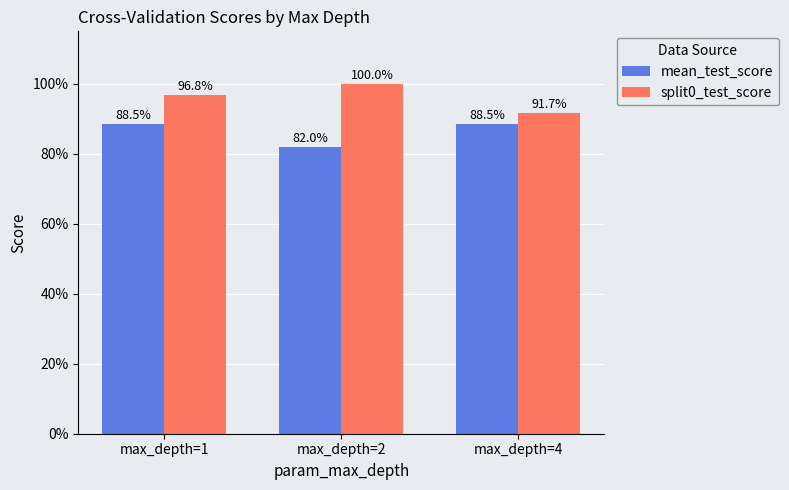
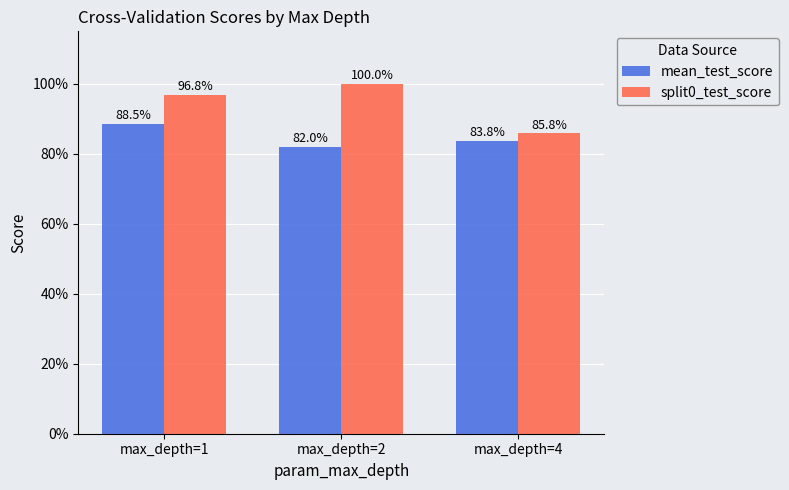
  {
    "mean_test_score": {
      "max_depth=1": "88.5%",
      "max_depth=2": "82.0%",
-     "max_depth=4": "88.5%"
+     "max_depth=4": "83.8%"
    },
    "split0_test_score": {
      "max_depth=1": "96.8%",
      "max_depth=2": "100.0%",
-     "max_depth=4": "91.7%"
+     "max_depth=4": "85.8%"
    }
  }
